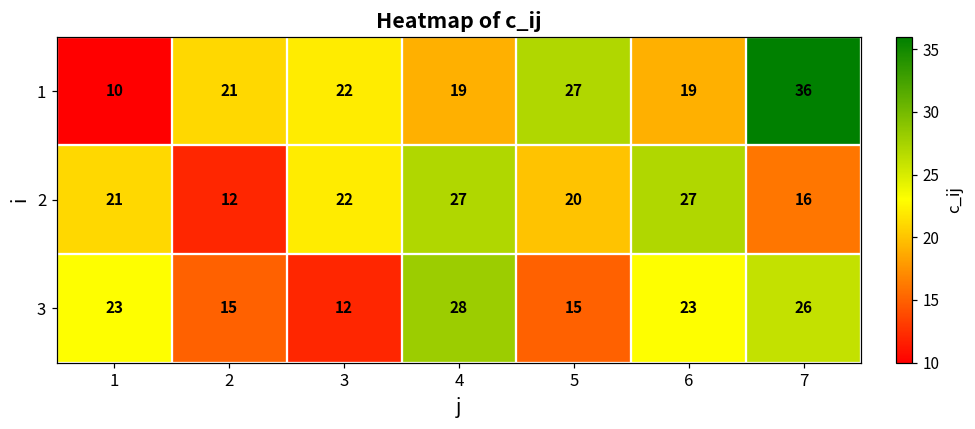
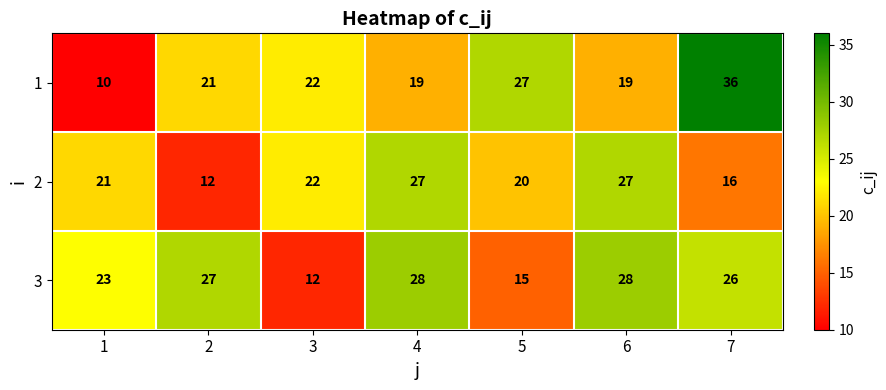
  {
    "1": {
      "1": 10,
      "2": 21,
      "3": 22,
      "4": 19,
      "5": 27,
      "6": 19,
      "7": 36
    },
    "2": {
      "1": 21,
      "2": 12,
      "3": 22,
      "4": 27,
      "5": 20,
      "6": 27,
      "7": 16
    },
    "3": {
      "1": 23,
-     "2": 15,
+     "2": 27,
      "3": 12,
      "4": 28,
      "5": 15,
-     "6": 23,
+     "6": 28,
      "7": 26
    }
  }
